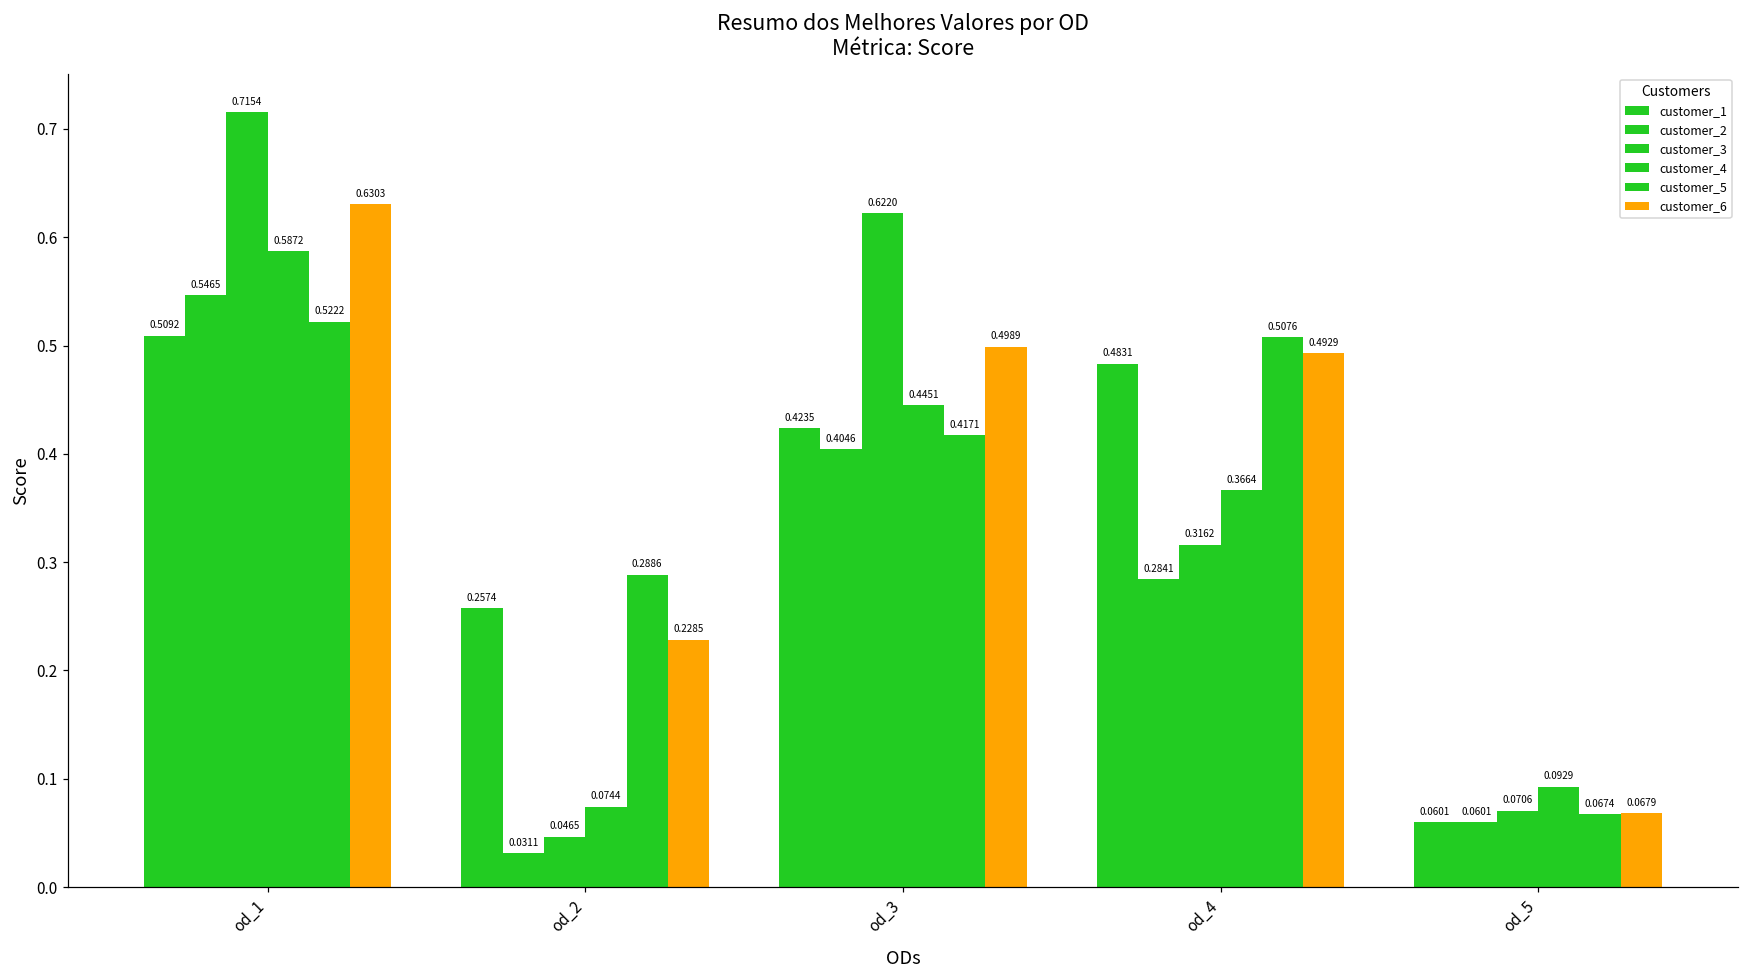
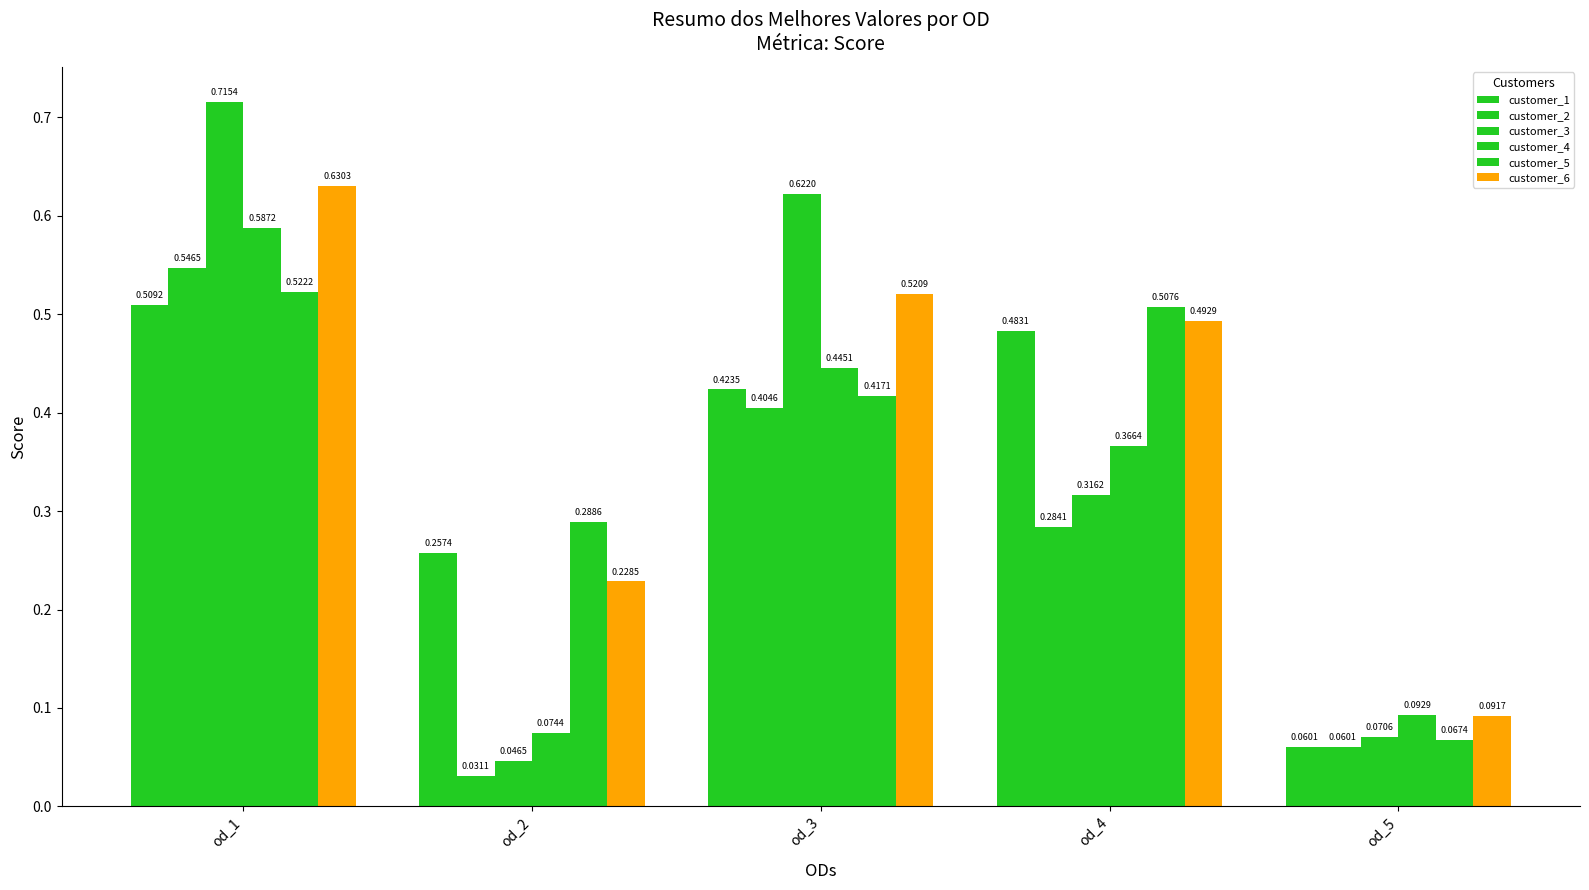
  {
    "customer_6": {
      "od_1": 0.6303,
      "od_2": 0.2285,
-     "od_3": 0.4989,
+     "od_3": 0.5209,
      "od_4": 0.4929,
-     "od_5": 0.0679
+     "od_5": 0.0917
    }
  }
